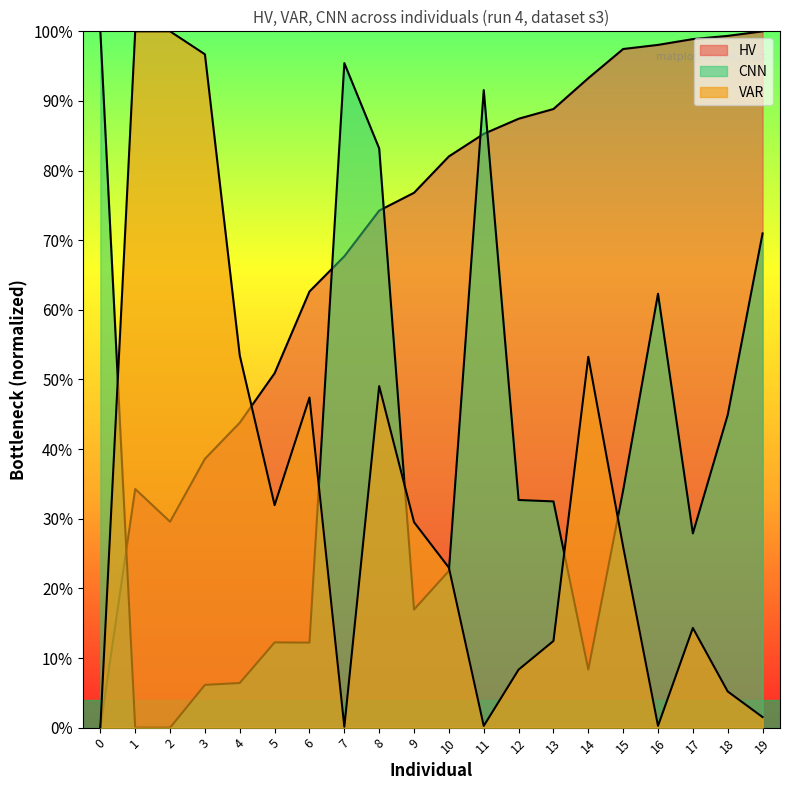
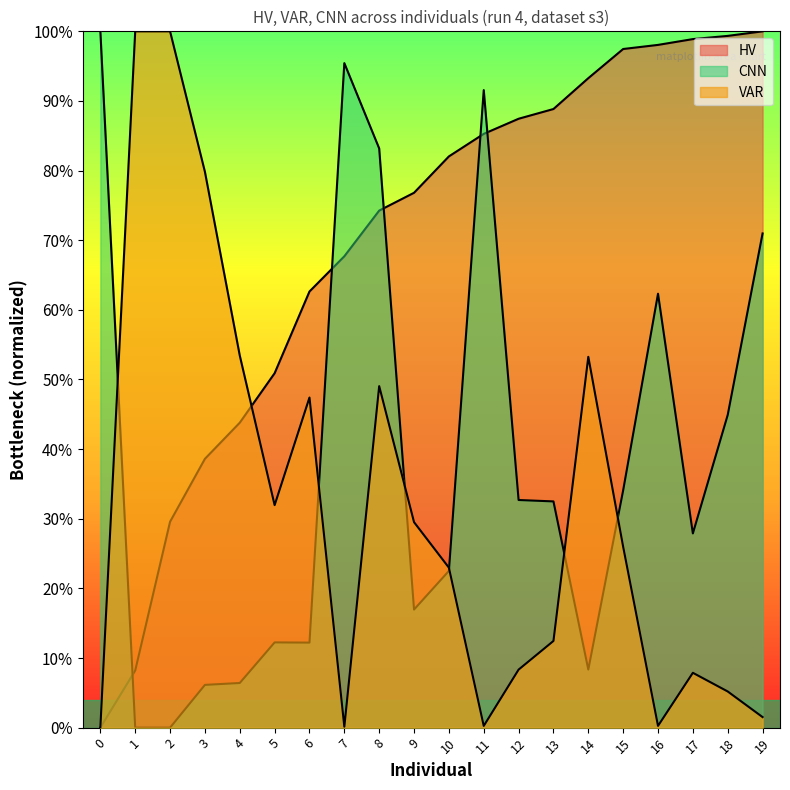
  {
    "HV": {
-     "1": "34%",
+     "1": "8%",
      "2": "30%",
      "3": "39%",
      "4": "44%",
      "5": "51%",
      "6": "63%",
      "7": "68%",
      "8": "74%",
      "9": "77%",
      "10": "82%",
      "11": "85%",
      "12": "87%",
      "13": "89%",
      "14": "93%",
      "15": "97%",
      "16": "98%",
      "17": "99%",
      "18": "99%",
      "19": "100%"
    },
    "CNN": {
      "0": "100%",
      "3": "6%",
      "4": "6%",
      "5": "12%",
      "6": "12%",
      "7": "95%",
      "8": "83%",
      "9": "17%",
      "10": "23%",
      "11": "92%",
      "12": "33%",
      "13": "32%",
      "14": "8%",
      "15": "34%",
      "16": "62%",
      "17": "28%",
      "18": "45%",
      "19": "71%"
    },
    "VAR": {
      "1": "100%",
      "2": "100%",
-     "3": "97%",
+     "3": "80%",
      "4": "53%",
      "5": "32%",
      "6": "47%",
      "8": "49%",
      "9": "30%",
      "10": "23%",
      "12": "8%",
      "13": "12%",
      "14": "53%",
      "15": "26%",
-     "17": "14%",
+     "17": "8%",
      "18": "5%"
    }
  }
